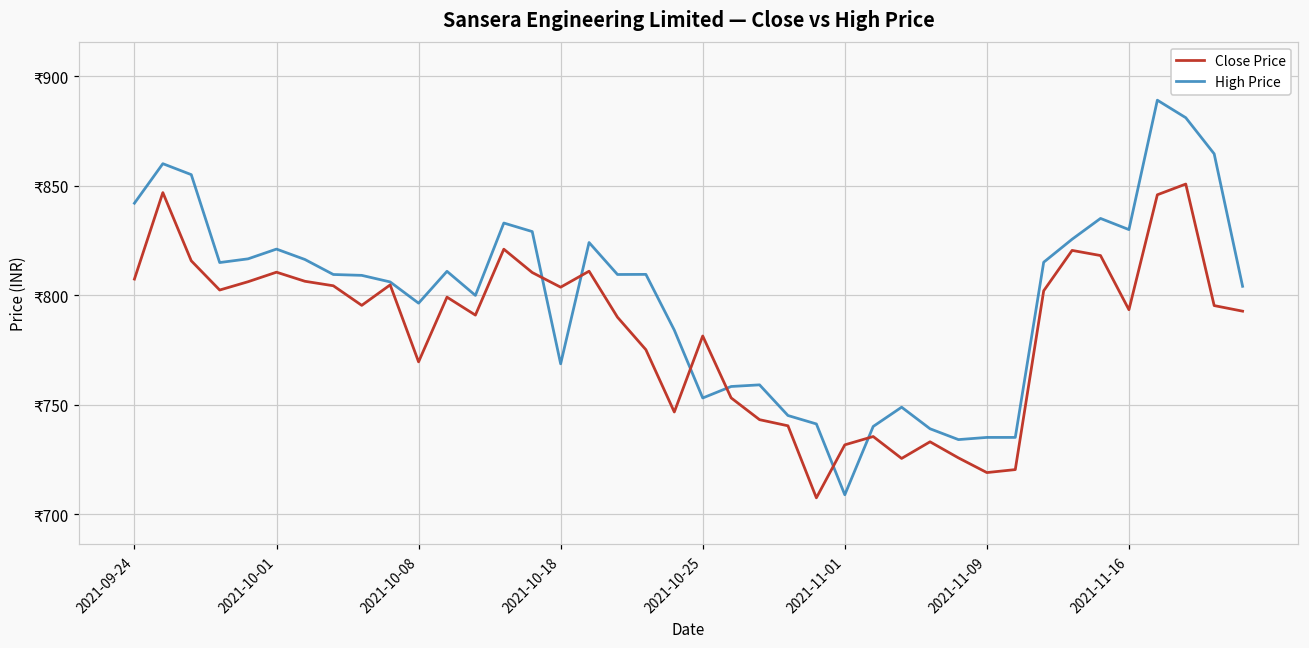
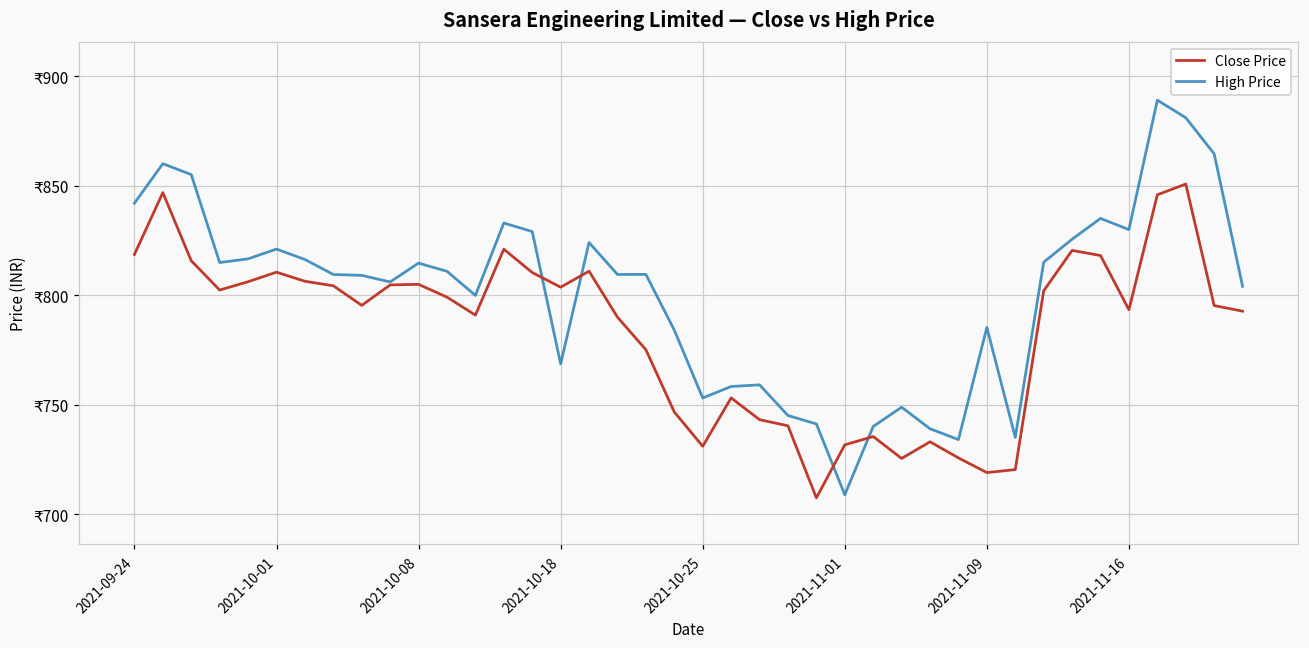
  {
    "Close Price": {
-     "2021-09-24": "₹807",
+     "2021-09-24": "₹819",
      "2021-10-01": "₹810",
-     "2021-10-08": "₹770",
+     "2021-10-08": "₹805",
      "2021-10-18": "₹804",
-     "2021-10-25": "₹781",
+     "2021-10-25": "₹731",
      "2021-11-01": "₹732",
      "2021-11-09": "₹719",
      "2021-11-16": "₹793"
    },
    "High Price": {
      "2021-09-24": "₹842",
      "2021-10-01": "₹821",
-     "2021-10-08": "₹796",
+     "2021-10-08": "₹815",
      "2021-10-18": "₹769",
      "2021-10-25": "₹753",
      "2021-11-01": "₹709",
-     "2021-11-09": "₹735",
+     "2021-11-09": "₹785",
      "2021-11-16": "₹830"
    }
  }
